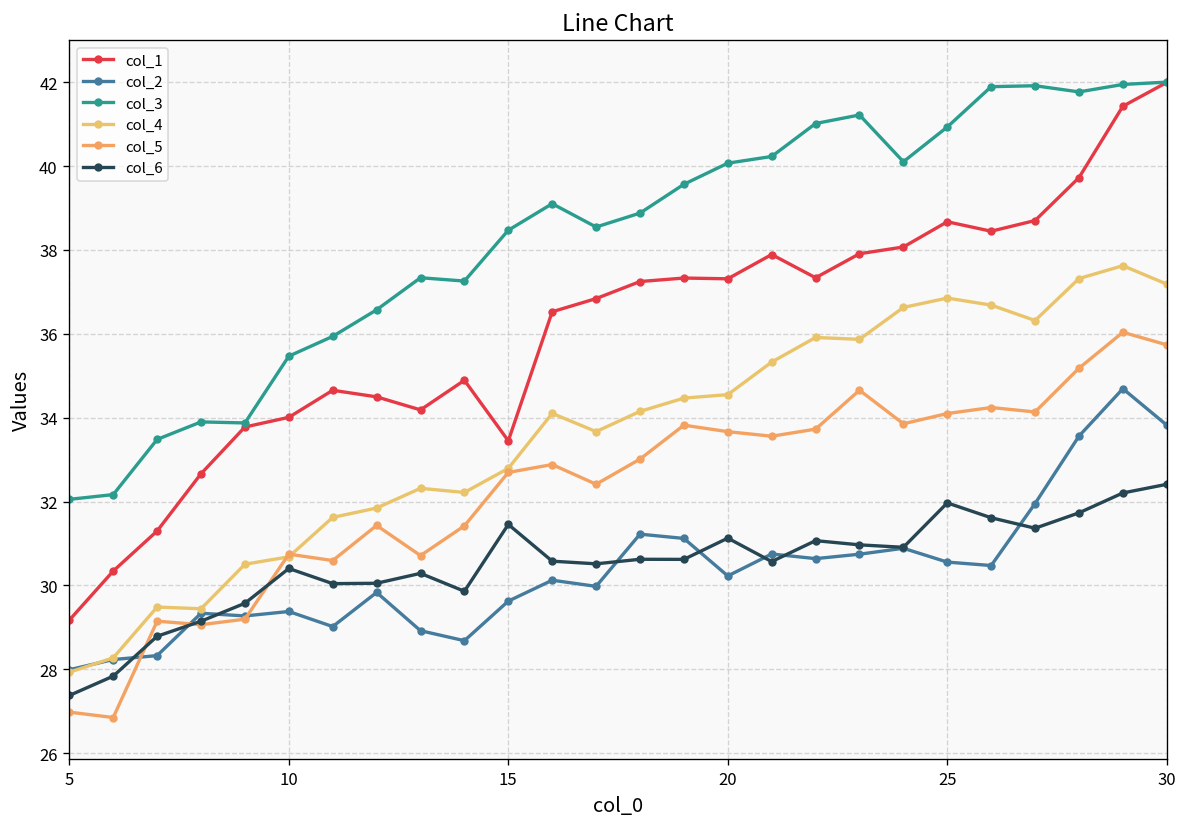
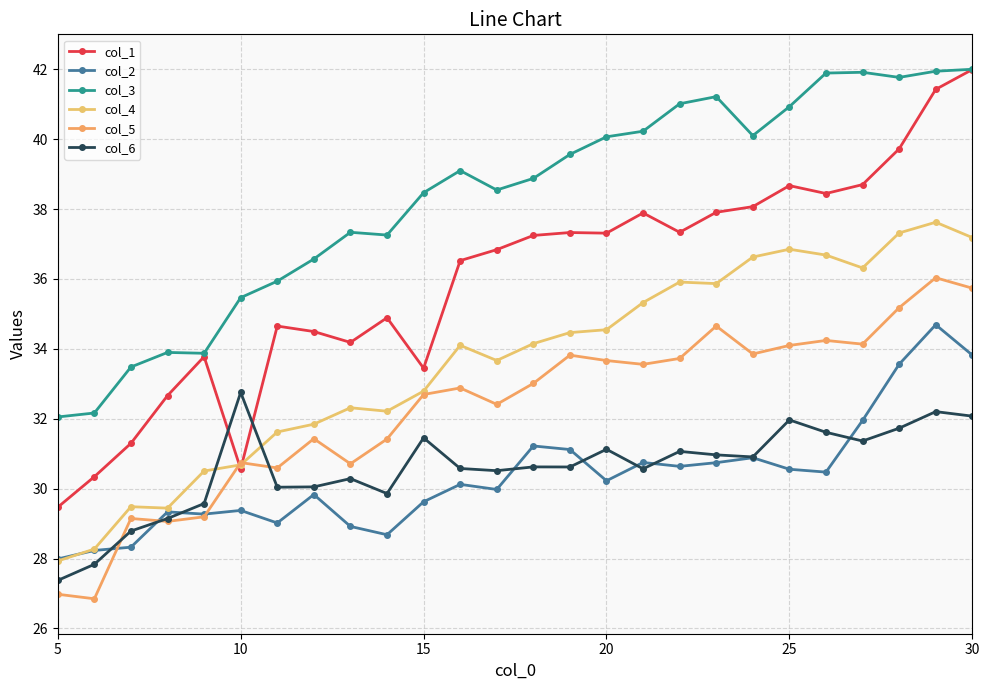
  {
    "col_1": {
-     "5": 29.2,
-     "10": 34.0,
+     "5": 29.5,
+     "10": 30.6,
      "15": 33.4,
      "20": 37.3,
      "25": 38.7
    },
    "col_6": {
      "5": 27.4,
-     "10": 30.4,
+     "10": 32.8,
      "15": 31.5,
      "20": 31.1,
      "25": 32.0,
-     "30": 32.4
+     "30": 32.1
    }
  }
